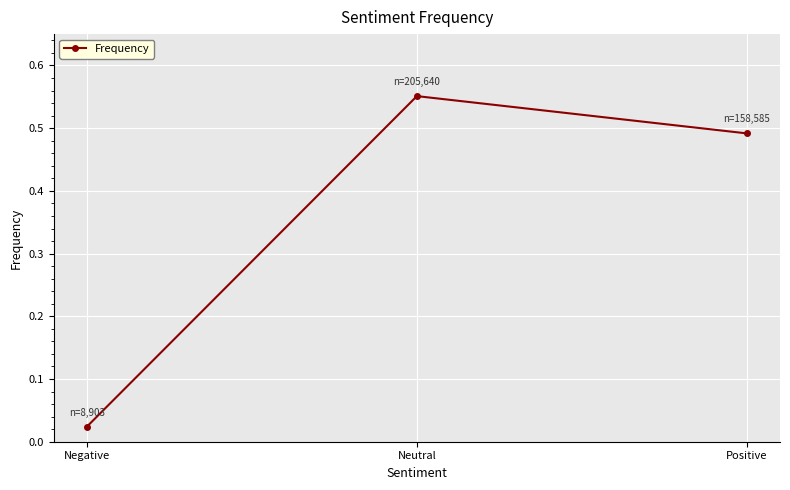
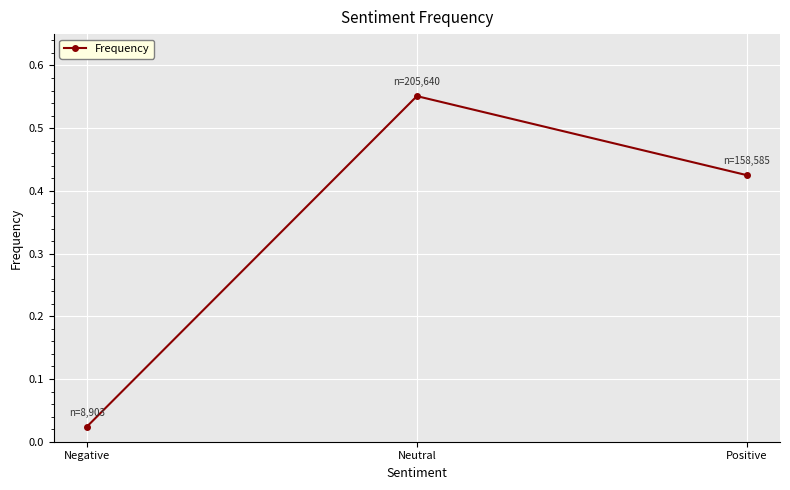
  {
-   "Positive": 0.49
+   "Positive": 0.43
  }
